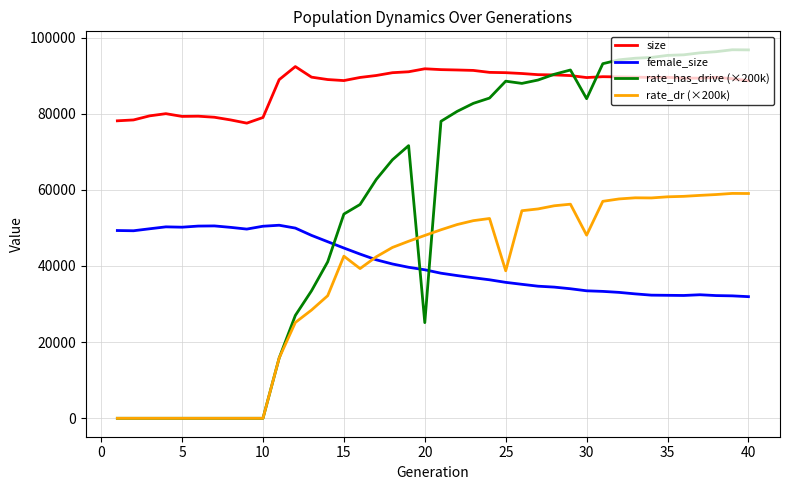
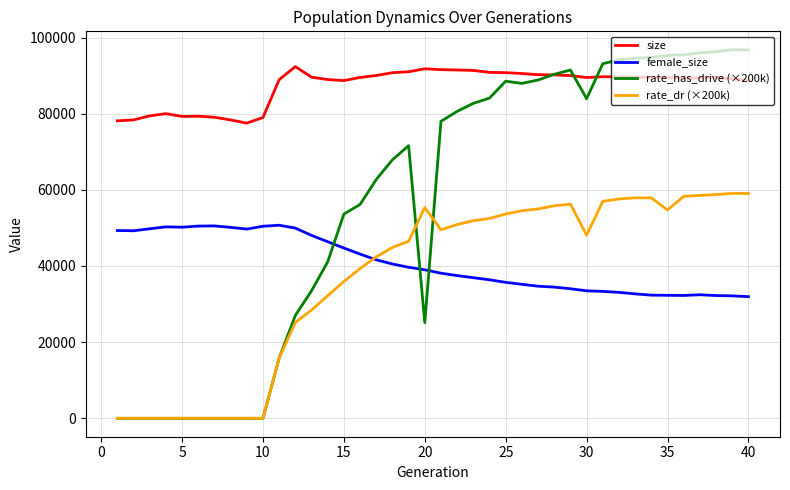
  {
    "size": {
      "5": 79000,
      "10": 79000,
      "15": 89000,
      "20": 92000,
      "25": 91000,
      "30": 89000
    },
    "female_size": {
      "5": 50000,
      "10": 50000,
      "15": 45000,
      "20": 39000,
      "25": 36000,
      "30": 33000,
      "35": 32000,
      "40": 32000
    },
    "rate_has_drive (×200k)": {
      "15": 54000,
      "20": 25000,
      "25": 89000,
      "30": 84000
    },
    "rate_dr (×200k)": {
-     "15": 43000,
-     "20": 48000,
-     "25": 39000,
+     "15": 36000,
+     "20": 55000,
+     "25": 54000,
      "30": 48000,
-     "35": 58000,
+     "35": 55000,
      "40": 59000
    }
  }
